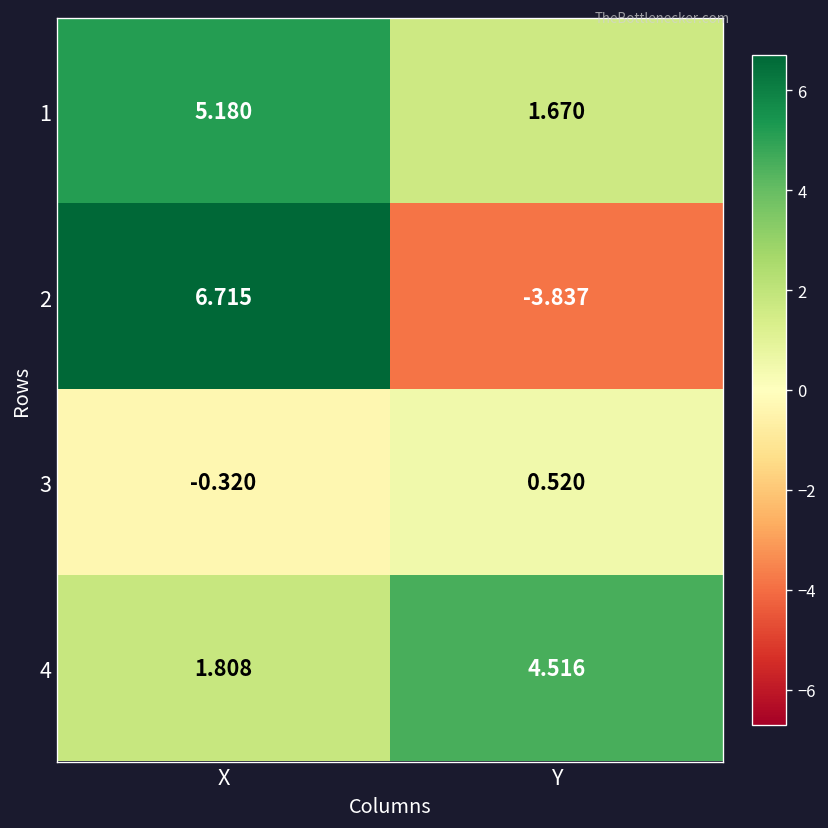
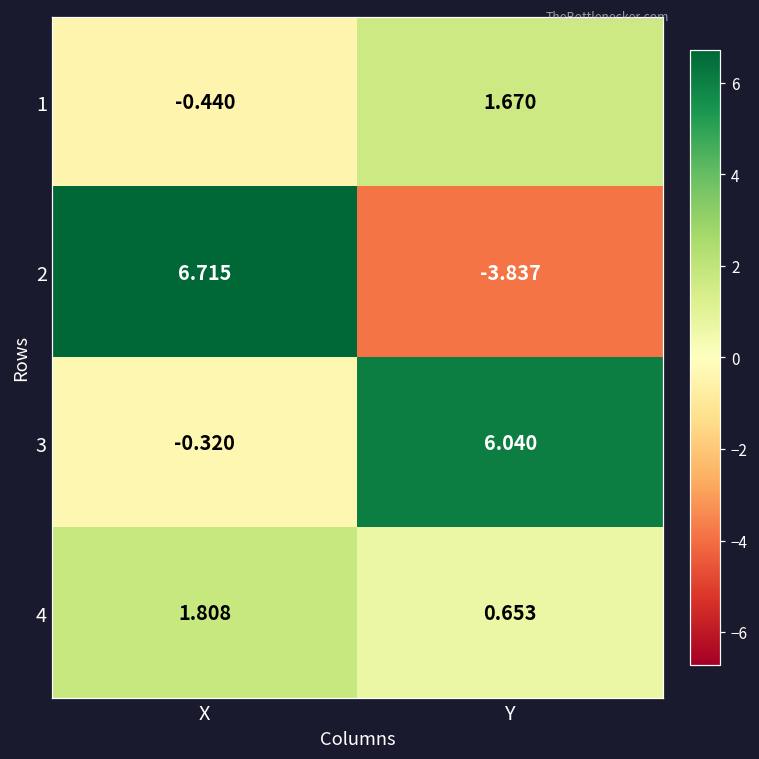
  {
    "1": {
-     "X": 5.180,
+     "X": -0.440,
      "Y": 1.670
    },
    "2": {
      "X": 6.715,
      "Y": -3.837
    },
    "3": {
      "X": -0.320,
-     "Y": 0.520
+     "Y": 6.040
    },
    "4": {
      "X": 1.808,
-     "Y": 4.516
+     "Y": 0.653
    }
  }
